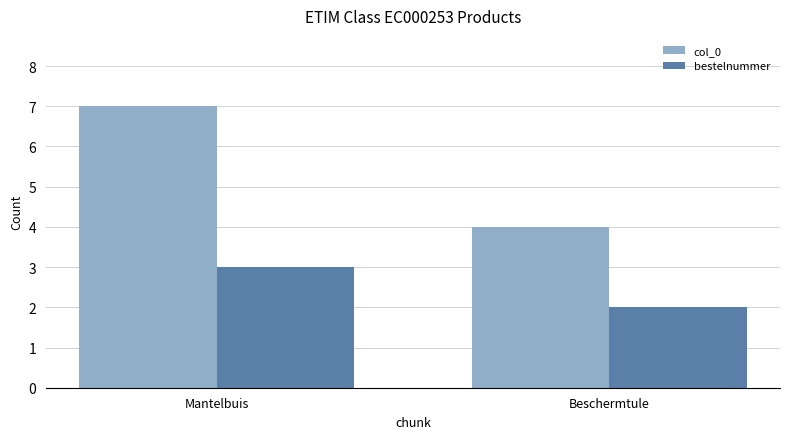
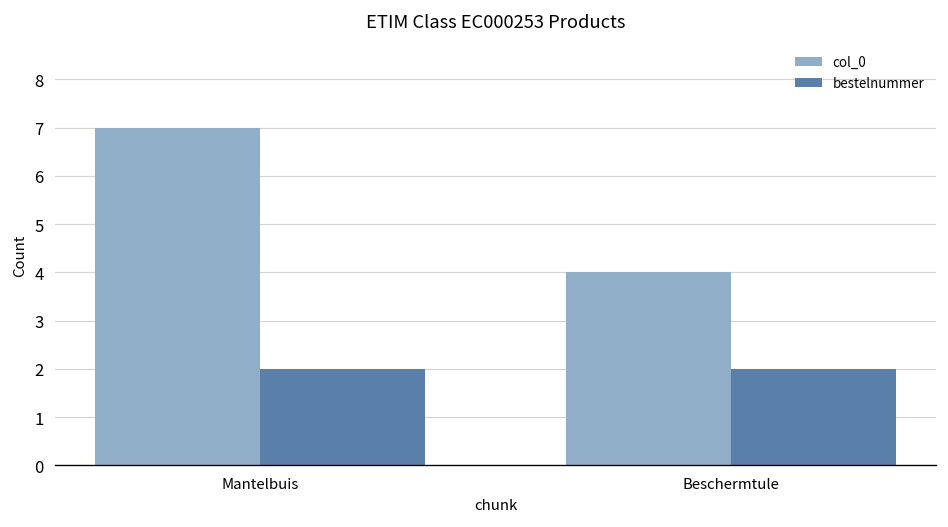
  {
    "col_0": {
      "Mantelbuis": 7,
      "Beschermtule": 4
    },
    "bestelnummer": {
-     "Mantelbuis": 3,
+     "Mantelbuis": 2,
      "Beschermtule": 2
    }
  }
